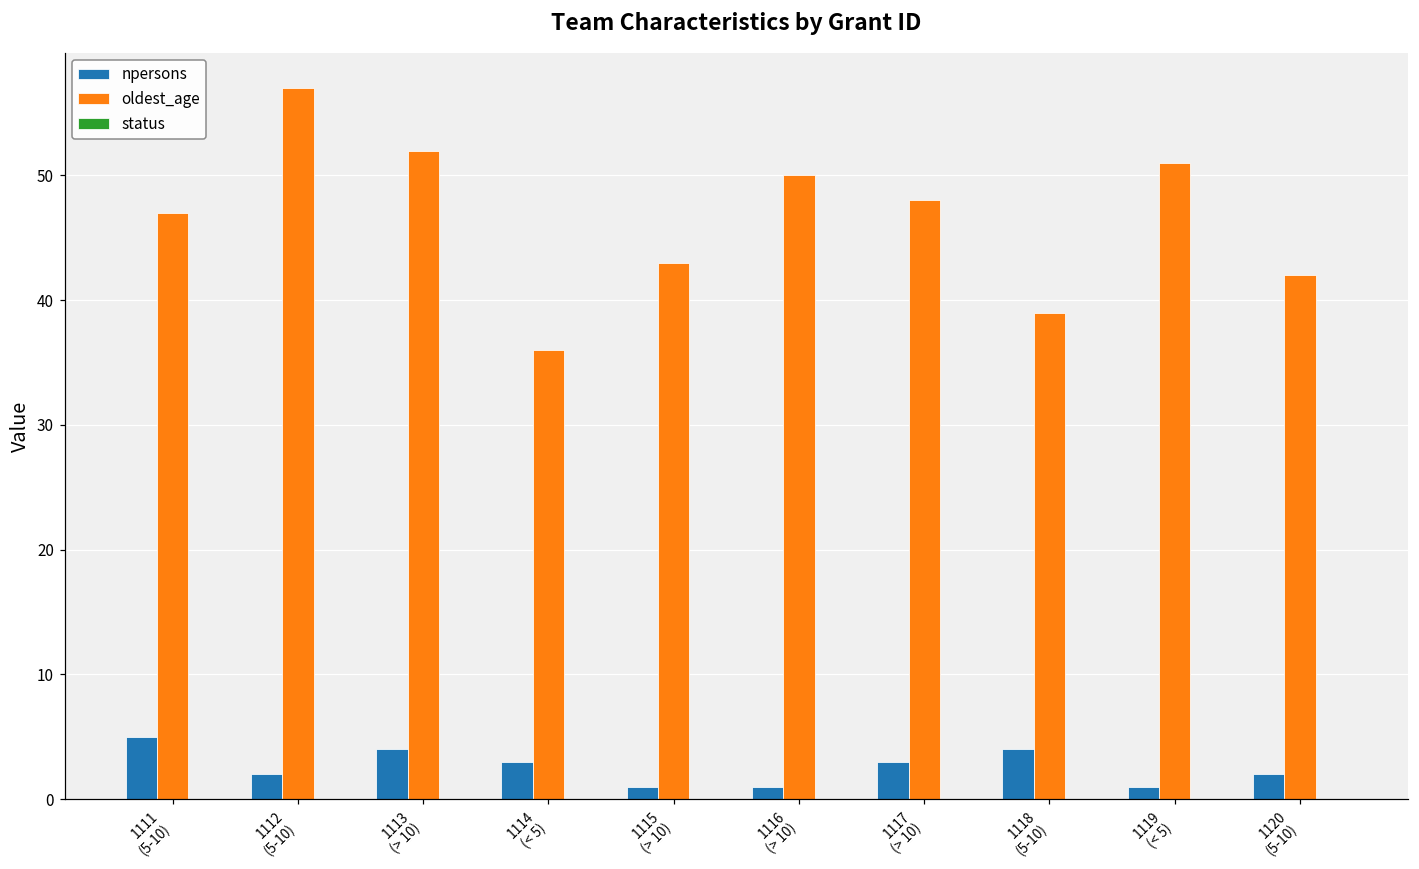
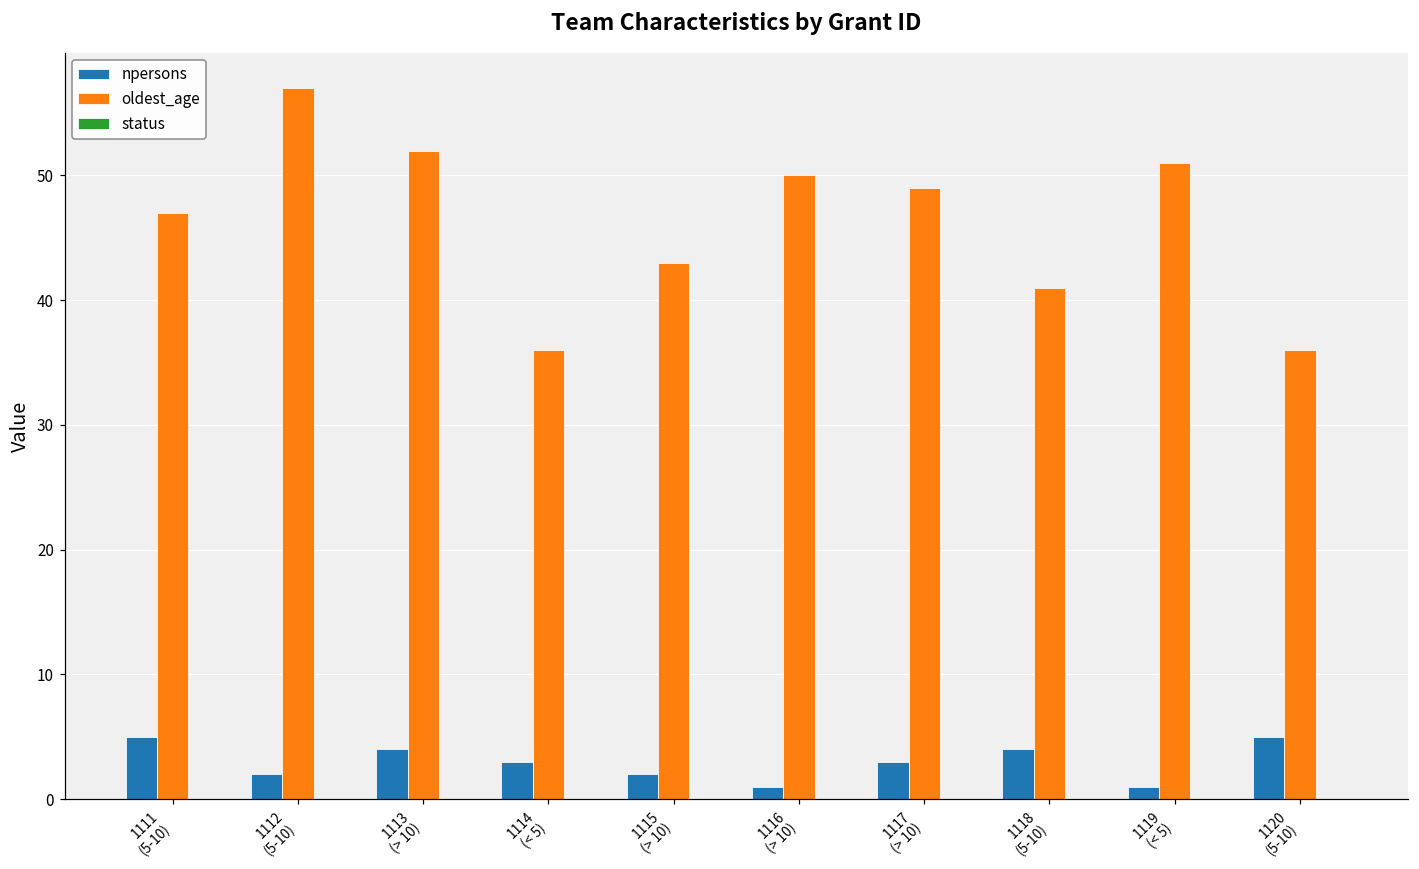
  {
    "npersons": {
      "1111 (5-10)": 5,
      "1112 (5-10)": 2,
      "1113 (> 10)": 4,
      "1114 (< 5)": 3,
-     "1115 (> 10)": 1,
+     "1115 (> 10)": 2,
      "1116 (> 10)": 1,
      "1117 (> 10)": 3,
      "1118 (5-10)": 4,
      "1119 (< 5)": 1,
-     "1120 (5-10)": 2
+     "1120 (5-10)": 5
    },
    "oldest_age": {
      "1111 (5-10)": 47,
      "1112 (5-10)": 57,
      "1113 (> 10)": 52,
      "1114 (< 5)": 36,
      "1115 (> 10)": 43,
      "1116 (> 10)": 50,
-     "1117 (> 10)": 48,
-     "1118 (5-10)": 39,
+     "1117 (> 10)": 49,
+     "1118 (5-10)": 41,
      "1119 (< 5)": 51,
-     "1120 (5-10)": 42
+     "1120 (5-10)": 36
    },
    "status": {
      "1111 (5-10)": 0,
      "1112 (5-10)": 0,
      "1113 (> 10)": 0,
      "1114 (< 5)": 0,
      "1115 (> 10)": 0,
      "1116 (> 10)": 0,
      "1117 (> 10)": 0,
      "1118 (5-10)": 0,
      "1119 (< 5)": 0,
      "1120 (5-10)": 0
    }
  }
